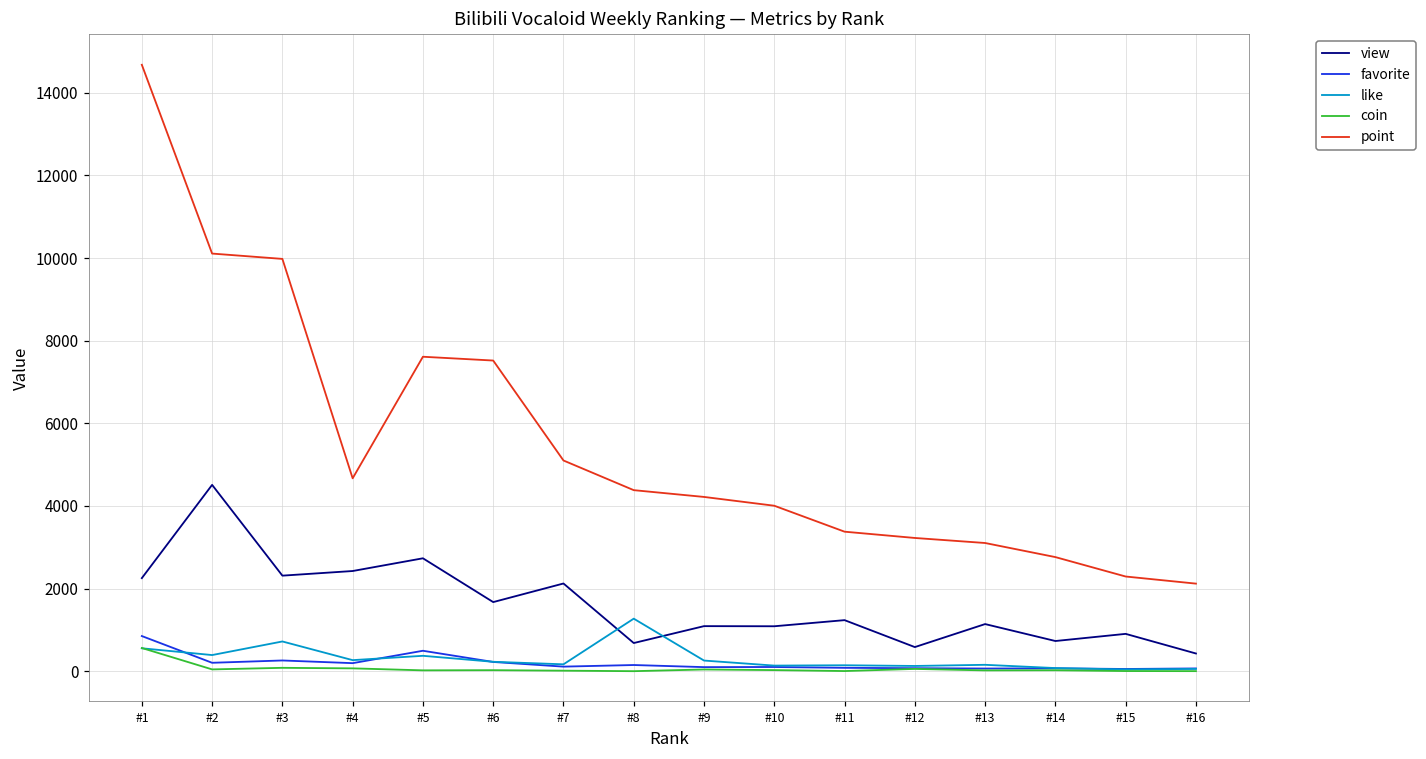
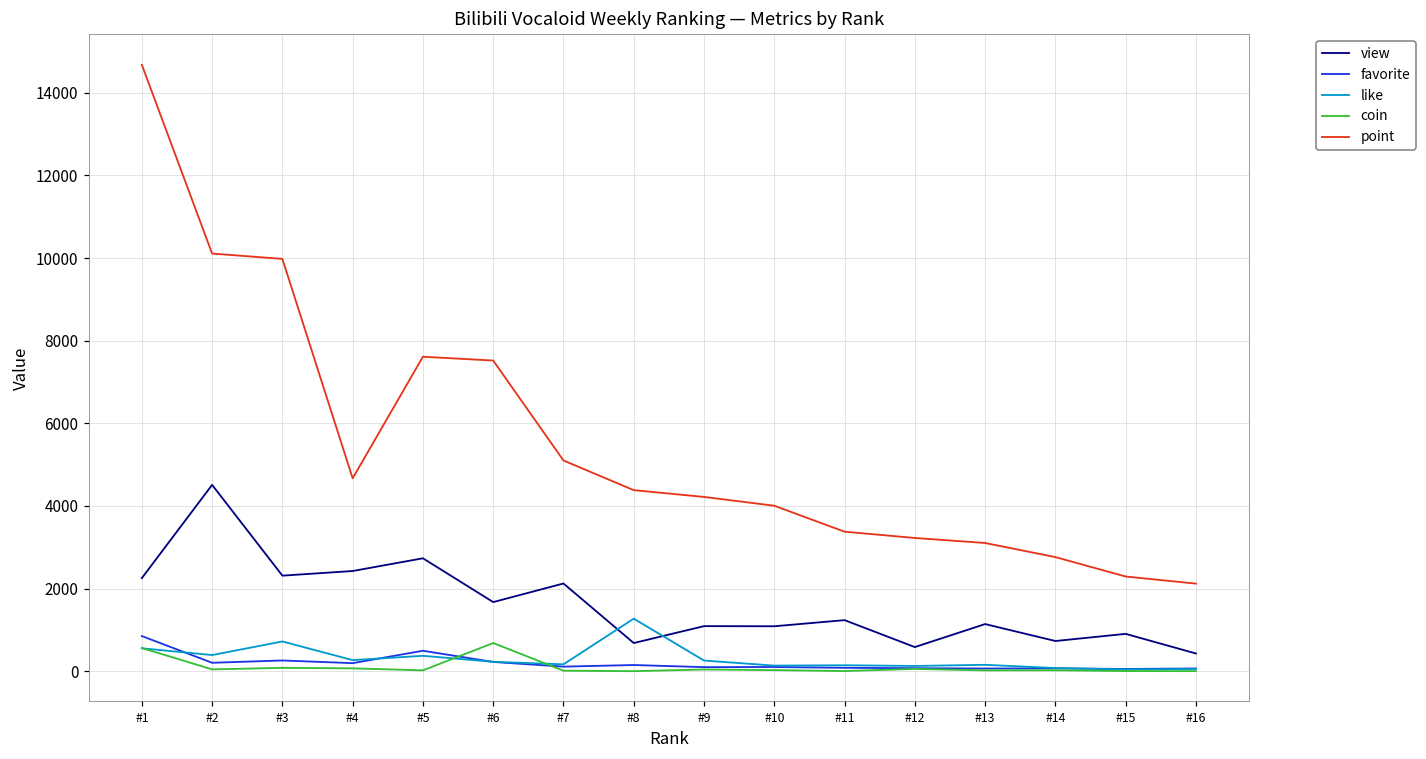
  {
    "view": {
      "#1": 2300,
      "#2": 4500,
      "#3": 2300,
      "#4": 2400,
      "#5": 2700,
      "#6": 1700,
      "#7": 2100,
      "#8": 700,
      "#9": 1100,
      "#10": 1100,
      "#11": 1200,
      "#12": 600,
      "#13": 1100,
      "#14": 700,
      "#15": 900,
      "#16": 400
    },
    "favorite": {
      "#1": 900,
      "#2": 200,
      "#3": 300,
      "#4": 200,
      "#5": 500,
      "#8": 200
    },
    "like": {
      "#2": 400,
      "#3": 700,
      "#4": 300,
      "#5": 400,
      "#8": 1300,
      "#9": 300,
      "#13": 200
    },
    "coin": {
      "#2": 0,
      "#3": 100,
      "#4": 100,
      "#5": 0,
-     "#6": 0,
+     "#6": 700,
      "#7": 0,
      "#8": 0,
      "#10": 0,
      "#11": 0
    },
    "point": {
      "#1": 14700,
      "#2": 10100,
      "#3": 10000,
      "#4": 4700,
      "#5": 7600,
      "#6": 7500,
      "#7": 5100,
      "#8": 4400,
      "#9": 4200,
      "#10": 4000,
      "#11": 3400,
      "#12": 3200,
      "#13": 3100,
      "#14": 2800,
      "#15": 2300,
      "#16": 2100
    }
  }
